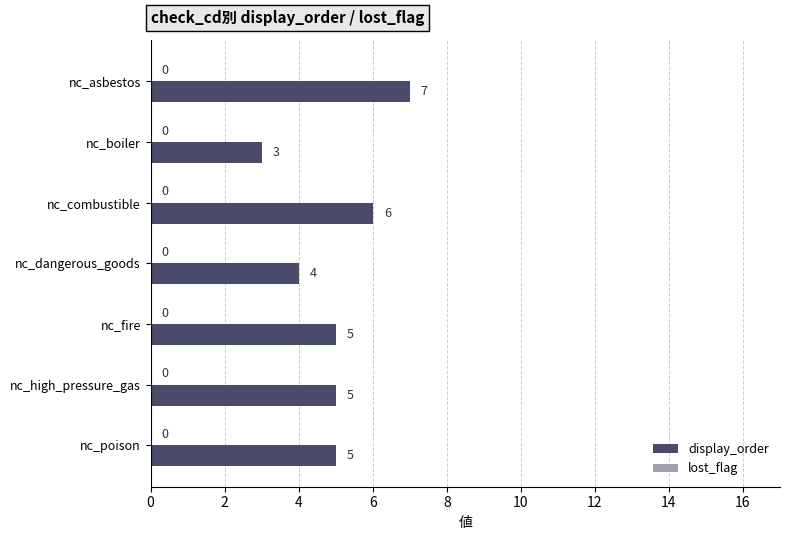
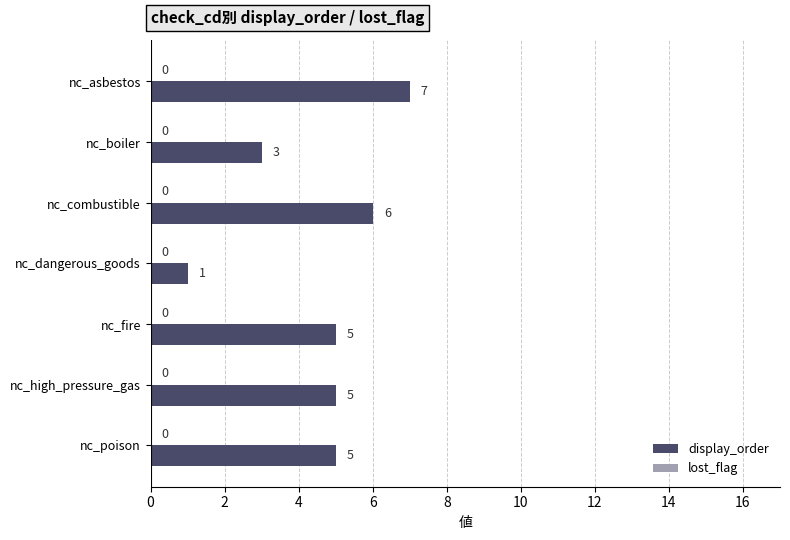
  {
    "display_order": {
      "nc_asbestos": 7,
      "nc_boiler": 3,
      "nc_combustible": 6,
-     "nc_dangerous_goods": 4,
+     "nc_dangerous_goods": 1,
      "nc_fire": 5,
      "nc_high_pressure_gas": 5,
      "nc_poison": 5
    },
    "lost_flag": {
      "nc_asbestos": 0,
      "nc_boiler": 0,
      "nc_combustible": 0,
      "nc_dangerous_goods": 0,
      "nc_fire": 0,
      "nc_high_pressure_gas": 0,
      "nc_poison": 0
    }
  }
